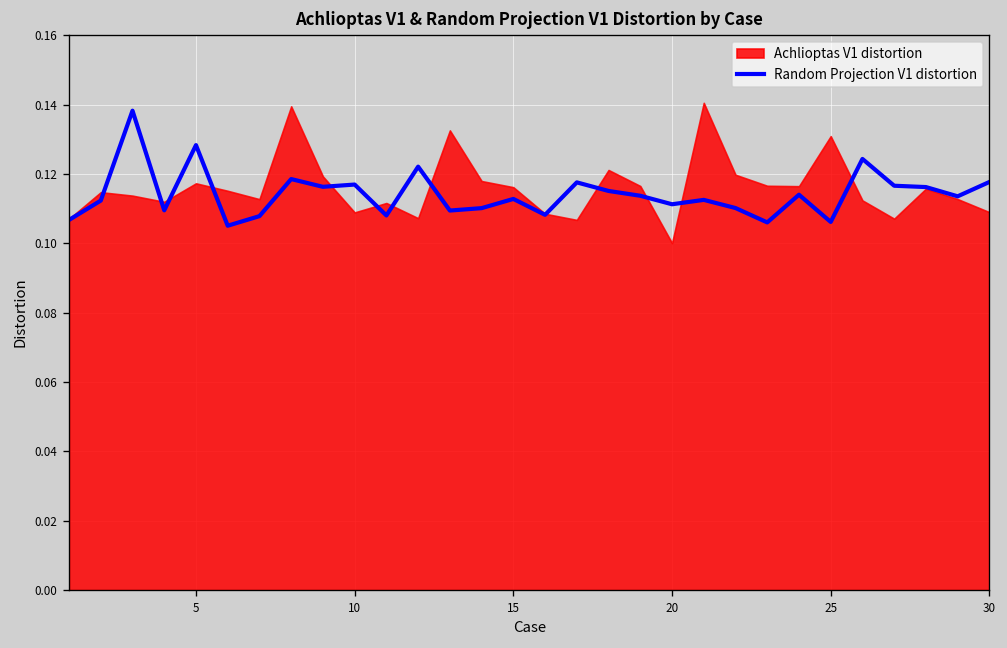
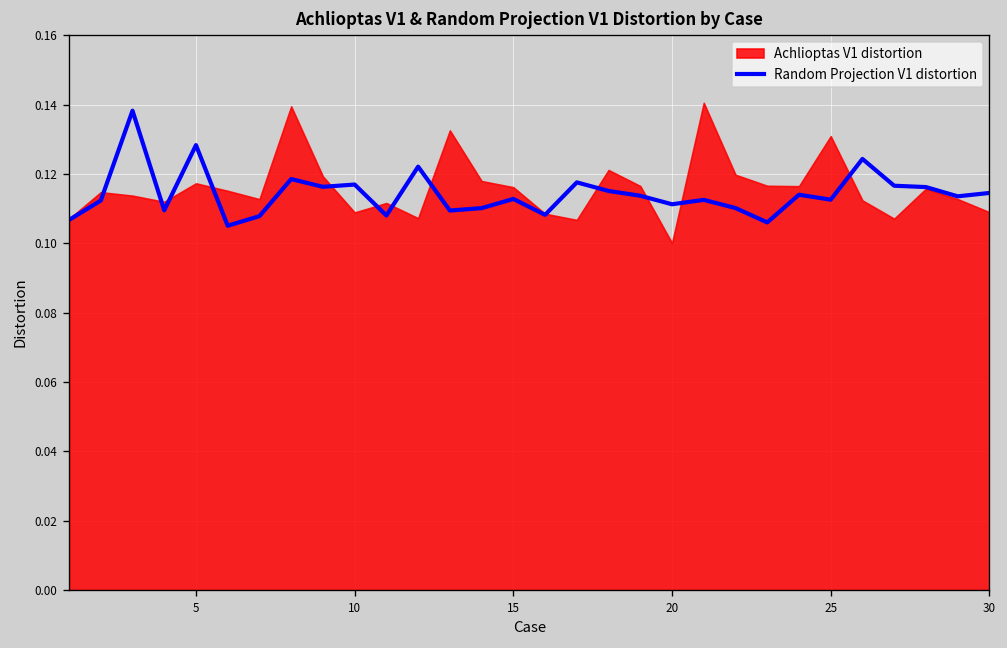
  {
    "Random Projection V1 distortion": {
      "5": 0.128,
      "10": 0.117,
      "15": 0.113,
      "20": 0.111,
-     "25": 0.106,
-     "30": 0.118
+     "25": 0.113,
+     "30": 0.115
    },
    "Achlioptas V1 distortion": {
      "5": 0.117,
      "10": 0.109,
      "15": 0.116,
      "20": 0.100,
      "25": 0.131,
      "30": 0.109
    }
  }
